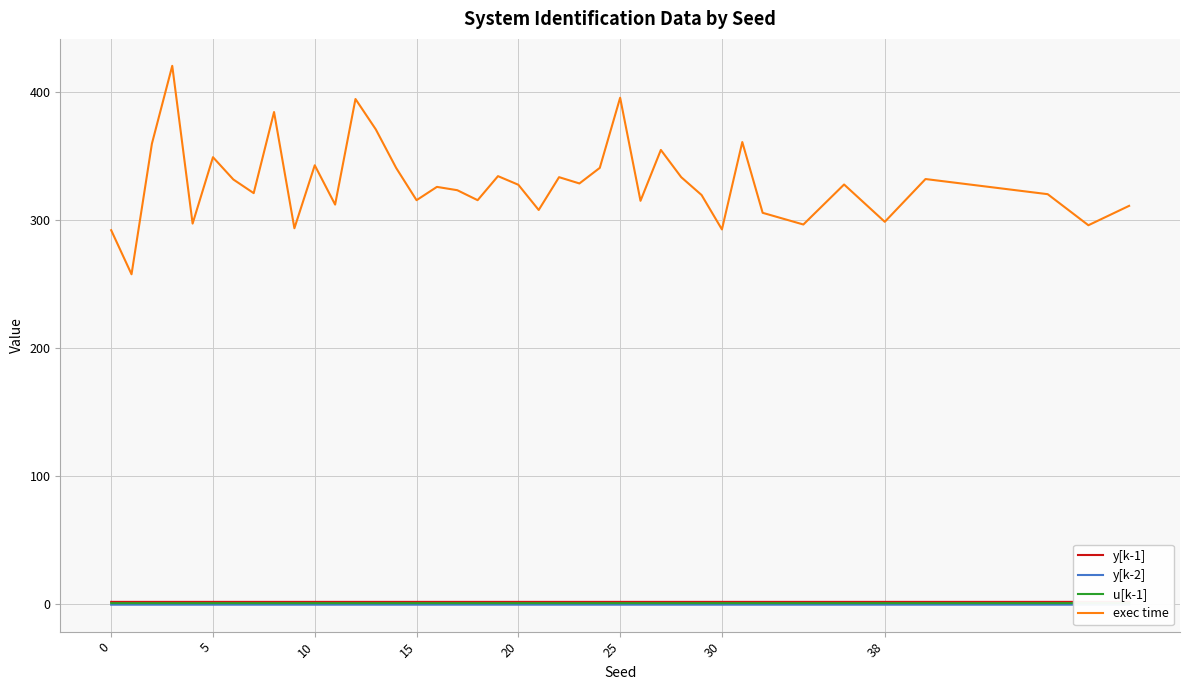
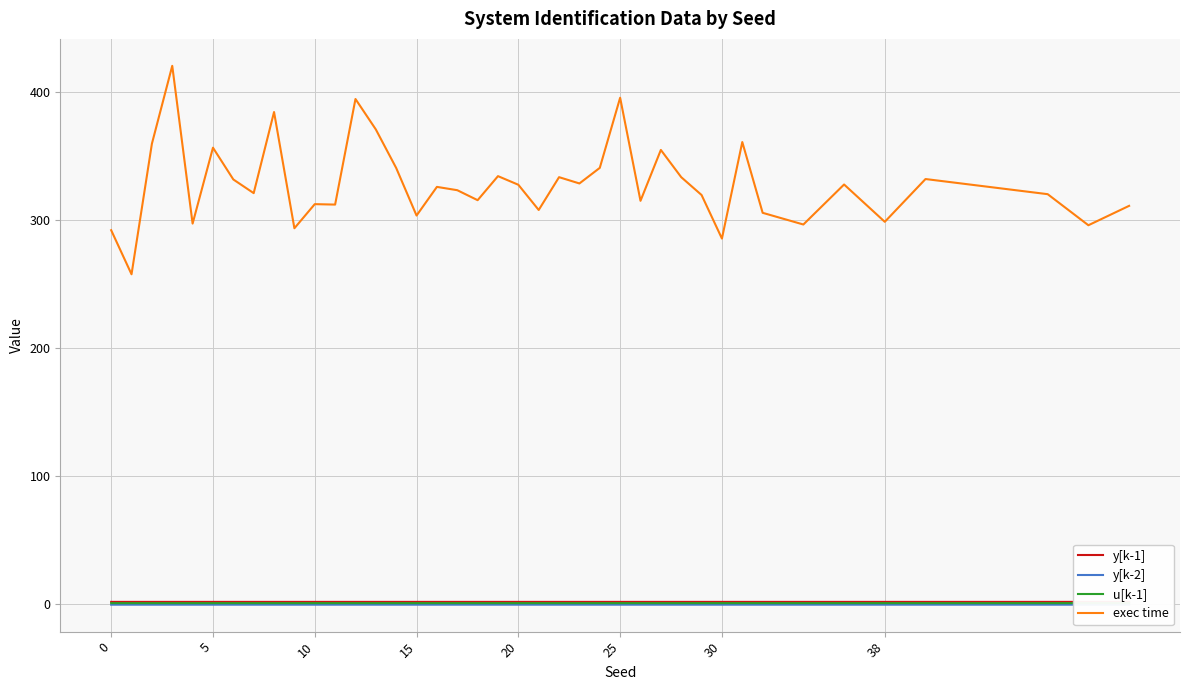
  {
    "exec time": {
      "0": 292,
-     "5": 349,
-     "10": 343,
-     "15": 316,
+     "5": 357,
+     "10": 313,
+     "15": 304,
      "20": 328,
      "25": 396,
-     "30": 293,
+     "30": 286,
      "38": 299
    }
  }
